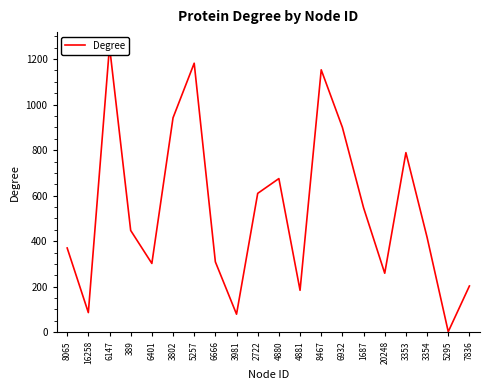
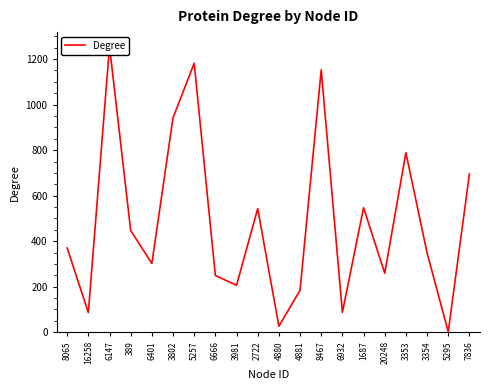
  {
    "8065": 370,
    "16258": 90,
    "389": 450,
    "6401": 300,
    "3802": 940,
    "5257": 1180,
-   "6666": 310,
-   "3981": 80,
-   "2722": 610,
-   "4880": 680,
+   "6666": 250,
+   "3981": 210,
+   "2722": 540,
+   "4880": 30,
    "4881": 180,
    "8467": 1150,
-   "6932": 900,
+   "6932": 90,
    "1687": 550,
    "20248": 260,
    "3353": 790,
-   "3354": 420,
+   "3354": 350,
    "5295": 0,
-   "7836": 200
+   "7836": 700
  }
